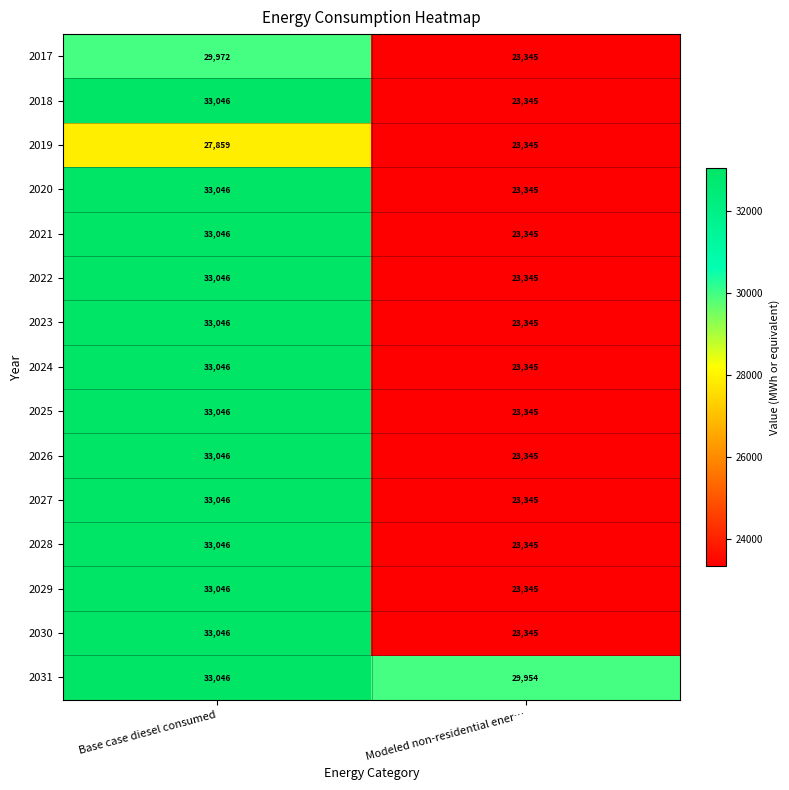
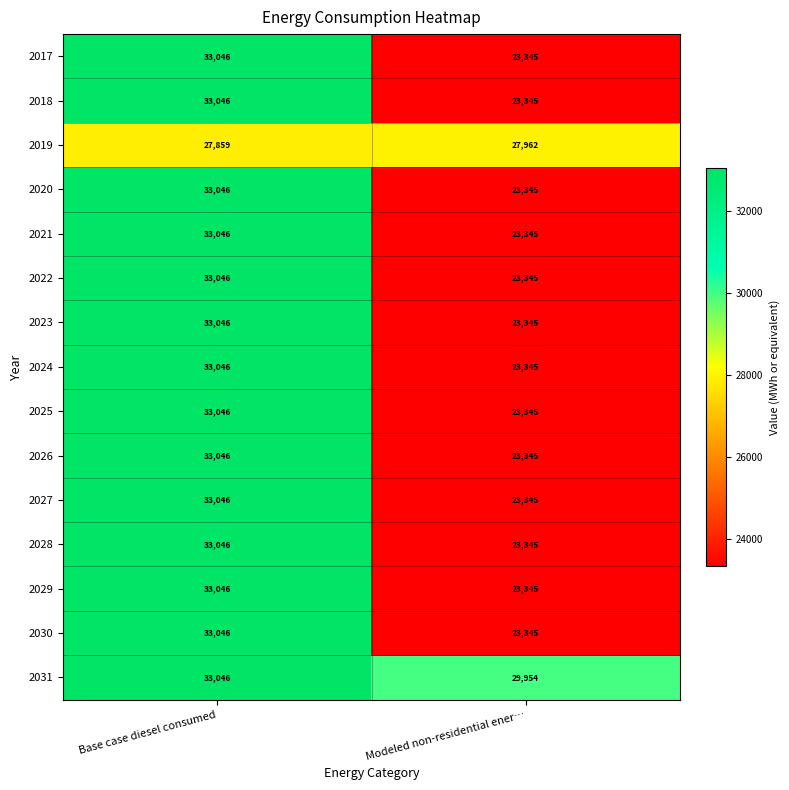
  {
    "2017": {
-     "Base case diesel consumed": "29,972",
+     "Base case diesel consumed": "33,046",
      "Modeled non-residential ener…": "23,345"
    },
    "2018": {
      "Base case diesel consumed": "33,046",
      "Modeled non-residential ener…": "23,345"
    },
    "2019": {
      "Base case diesel consumed": "27,859",
-     "Modeled non-residential ener…": "23,345"
+     "Modeled non-residential ener…": "27,962"
    },
    "2020": {
      "Base case diesel consumed": "33,046",
      "Modeled non-residential ener…": "23,345"
    },
    "2021": {
      "Base case diesel consumed": "33,046",
      "Modeled non-residential ener…": "23,345"
    },
    "2022": {
      "Base case diesel consumed": "33,046",
      "Modeled non-residential ener…": "23,345"
    },
    "2023": {
      "Base case diesel consumed": "33,046",
      "Modeled non-residential ener…": "23,345"
    },
    "2024": {
      "Base case diesel consumed": "33,046",
      "Modeled non-residential ener…": "23,345"
    },
    "2025": {
      "Base case diesel consumed": "33,046",
      "Modeled non-residential ener…": "23,345"
    },
    "2026": {
      "Base case diesel consumed": "33,046",
      "Modeled non-residential ener…": "23,345"
    },
    "2027": {
      "Base case diesel consumed": "33,046",
      "Modeled non-residential ener…": "23,345"
    },
    "2028": {
      "Base case diesel consumed": "33,046",
      "Modeled non-residential ener…": "23,345"
    },
    "2029": {
      "Base case diesel consumed": "33,046",
      "Modeled non-residential ener…": "23,345"
    },
    "2030": {
      "Base case diesel consumed": "33,046",
      "Modeled non-residential ener…": "23,345"
    },
    "2031": {
      "Base case diesel consumed": "33,046",
      "Modeled non-residential ener…": "29,954"
    }
  }
